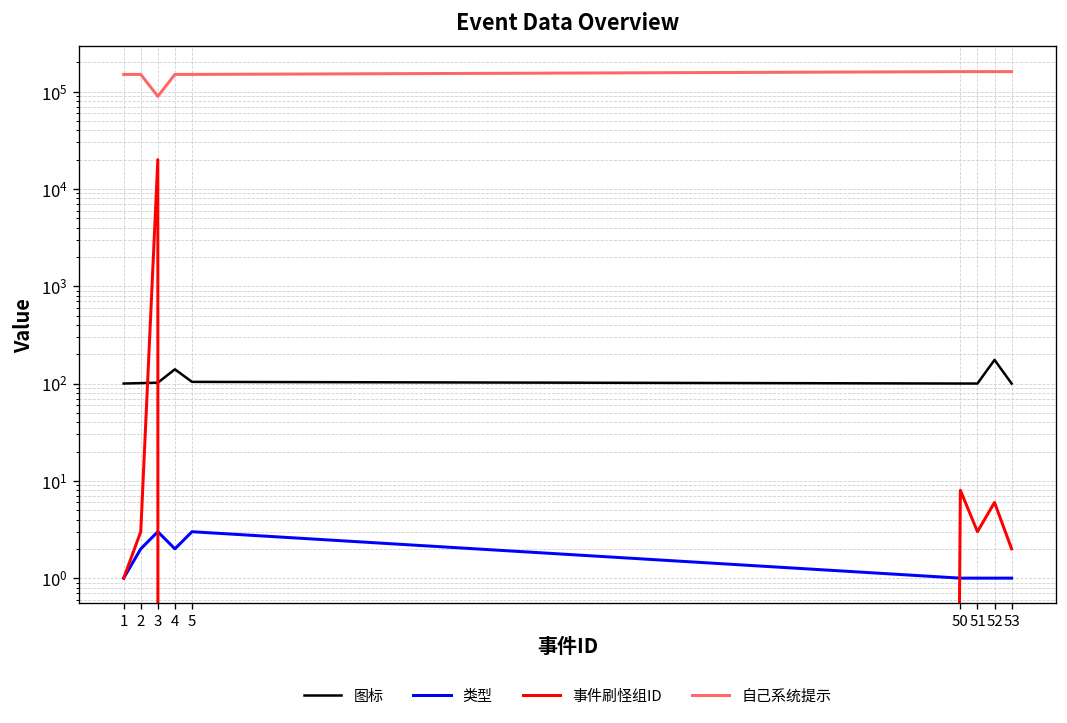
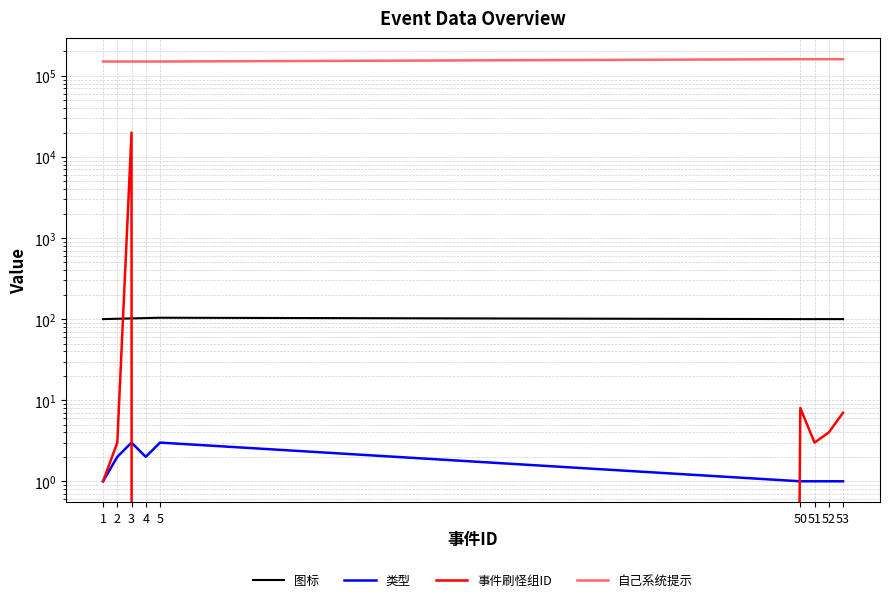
  {
    "图标": {
      "1": 100,
      "2": 100,
      "3": 100,
-     "4": 140,
+     "4": 100,
      "5": 100,
      "50": 100,
      "51": 100,
-     "52": 180,
+     "52": 100,
      "53": 100
    },
    "类型": {
      "2": 2,
      "3": 3,
      "4": 2,
      "5": 3,
      "50": 1,
      "51": 1,
      "52": 1,
      "53": 1
    },
    "事件刷怪组ID": {
      "2": 3,
      "3": 20000,
      "50": 8,
      "51": 3,
-     "52": 6,
-     "53": 2
+     "52": 4,
+     "53": 7
    },
    "自己系统提示": {
      "1": 150000,
      "2": 150000,
-     "3": 90000,
+     "3": 150000,
      "4": 150000,
      "5": 150000,
      "50": 160000,
      "51": 160000,
      "52": 160000,
      "53": 160000
    }
  }
